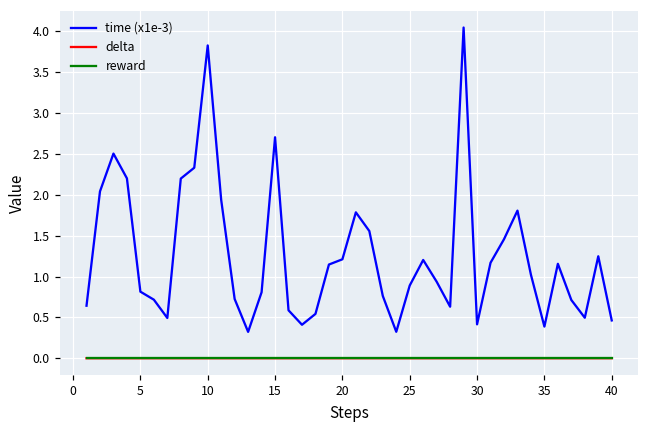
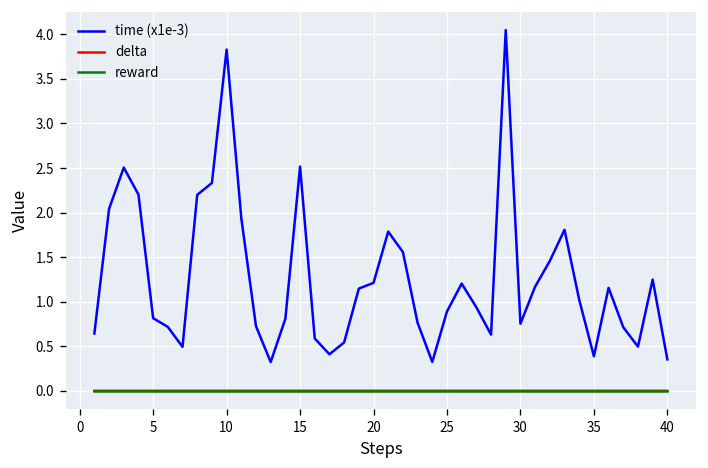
  {
    "time (x1e-3)": {
      "5": 0.8,
      "10": 3.8,
-     "15": 2.7,
+     "15": 2.5,
      "20": 1.2,
      "25": 0.9,
-     "30": 0.4,
+     "30": 0.8,
      "35": 0.4,
-     "40": 0.5
+     "40": 0.4
    },
    "reward": {
      "5": 0.0,
      "10": 0.0,
      "15": 0.0,
      "20": 0.0,
      "25": 0.0,
      "30": 0.0,
      "35": 0.0,
      "40": 0.0
    }
  }
